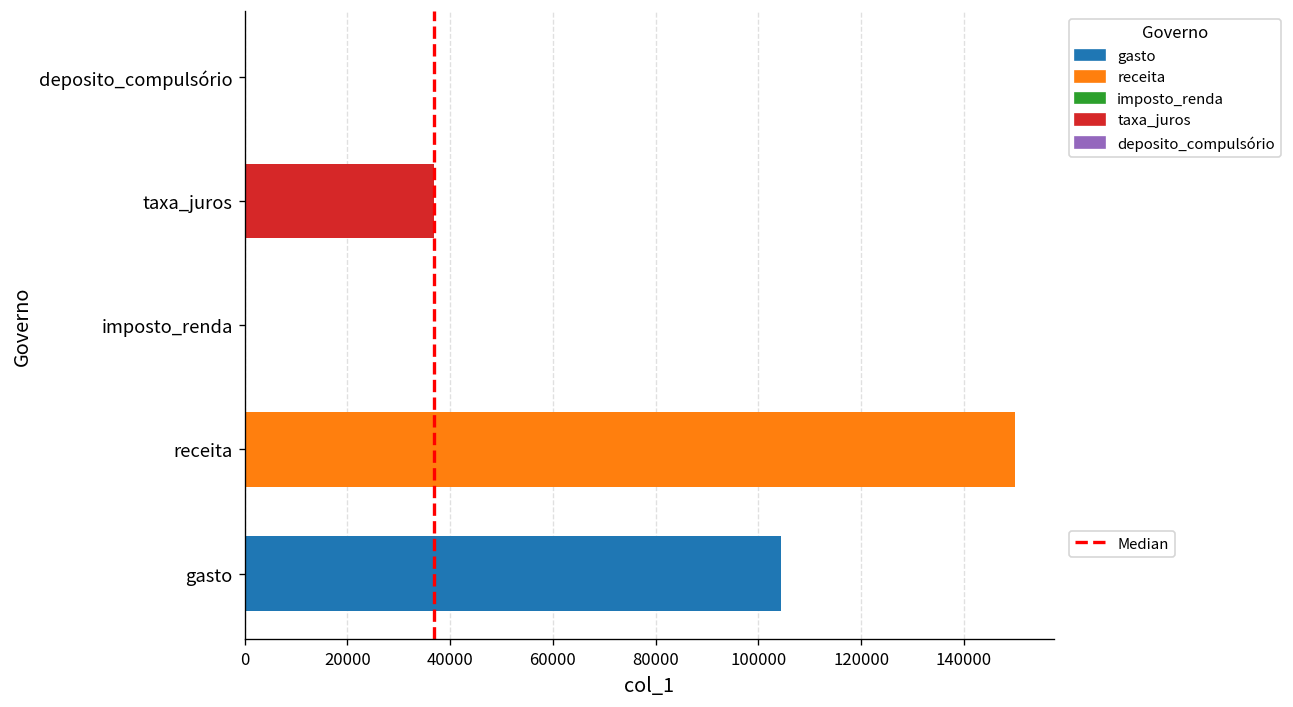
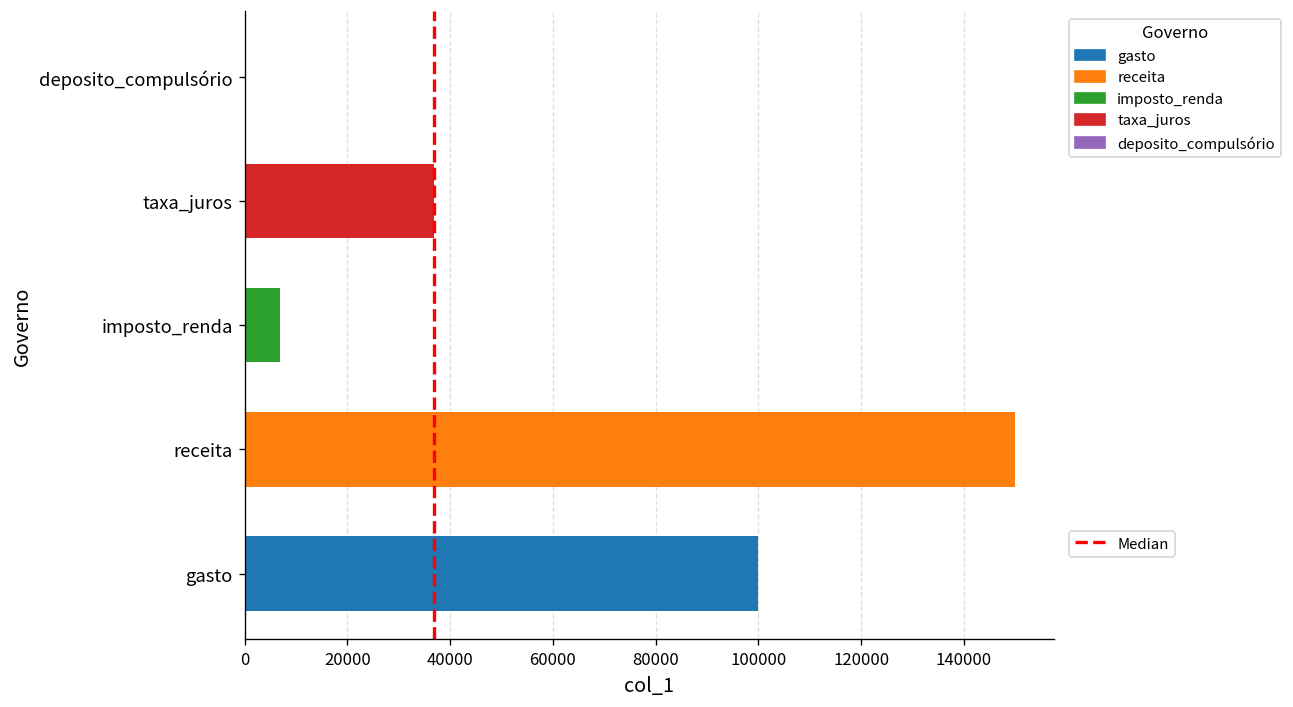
  {
    "taxa_juros": 37000,
-   "imposto_renda": 0,
+   "imposto_renda": 7000,
    "receita": 150000,
-   "gasto": 104000
+   "gasto": 100000
  }
